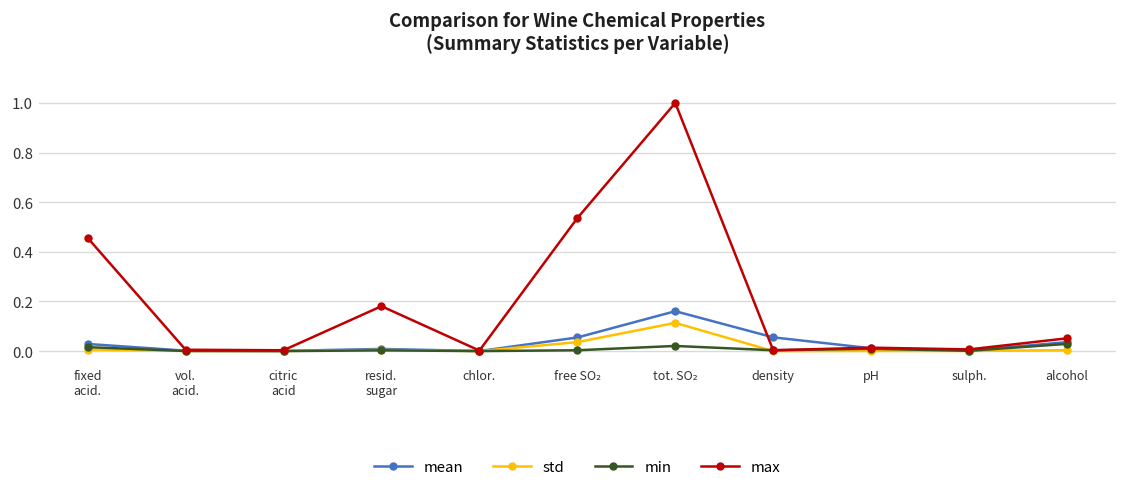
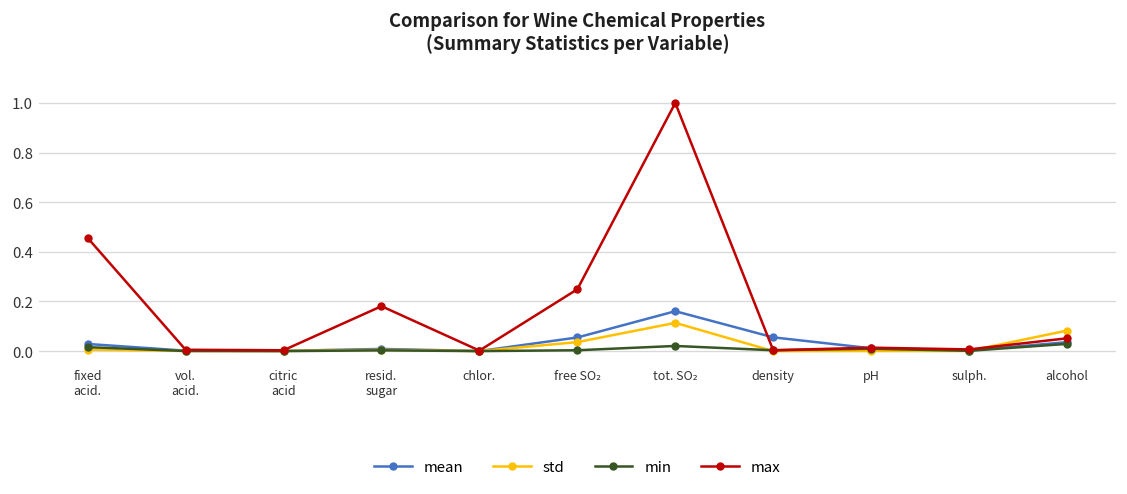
  {
    "mean": {
      "fixed acid.": 0.03,
      "free SO₂": 0.05,
      "tot. SO₂": 0.16,
      "density": 0.06
    },
    "std": {
      "free SO₂": 0.04,
      "tot. SO₂": 0.11,
-     "alcohol": 0.00
+     "alcohol": 0.08
    },
    "min": {
      "free SO₂": 0.00,
      "tot. SO₂": 0.02
    },
    "max": {
      "fixed acid.": 0.46,
      "resid. sugar": 0.18,
-     "free SO₂": 0.54,
+     "free SO₂": 0.25,
      "tot. SO₂": 1.00,
      "alcohol": 0.05
    }
  }
